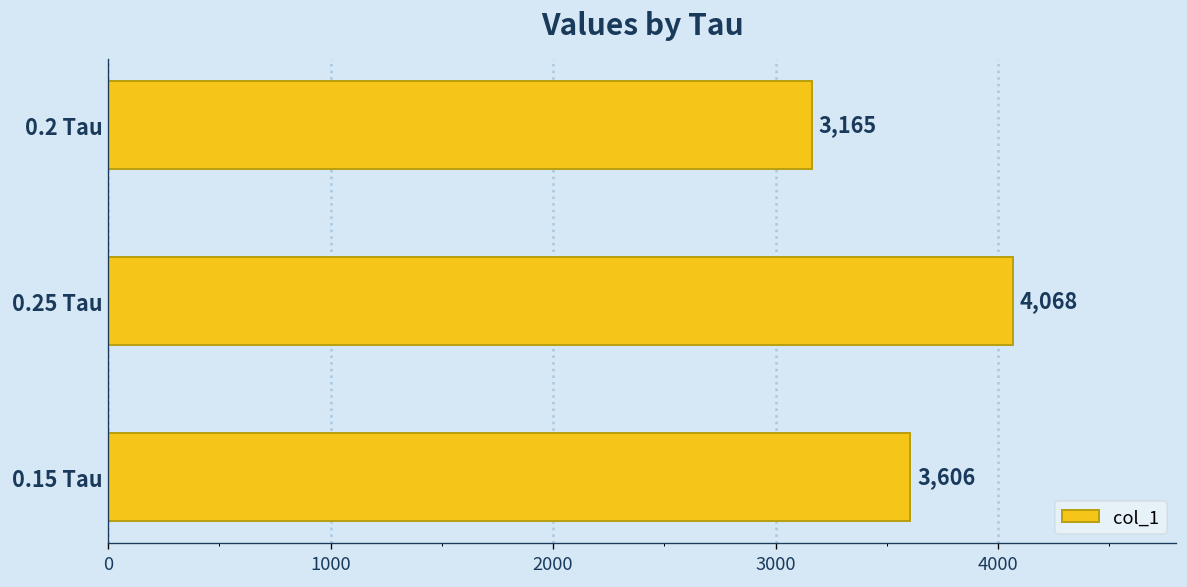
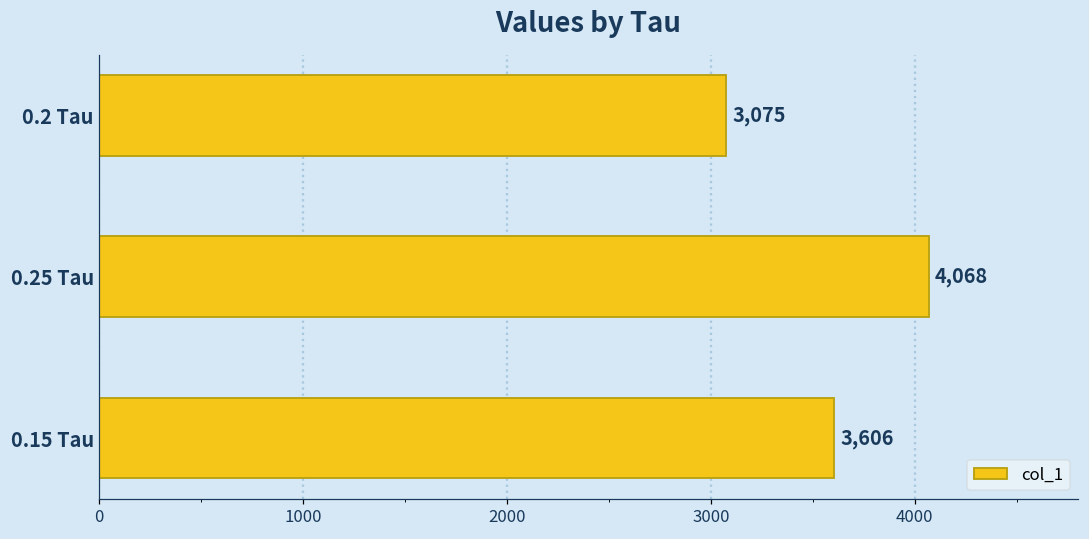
  {
-   "0.2 Tau": "3,165",
+   "0.2 Tau": "3,075",
    "0.25 Tau": "4,068",
    "0.15 Tau": "3,606"
  }
